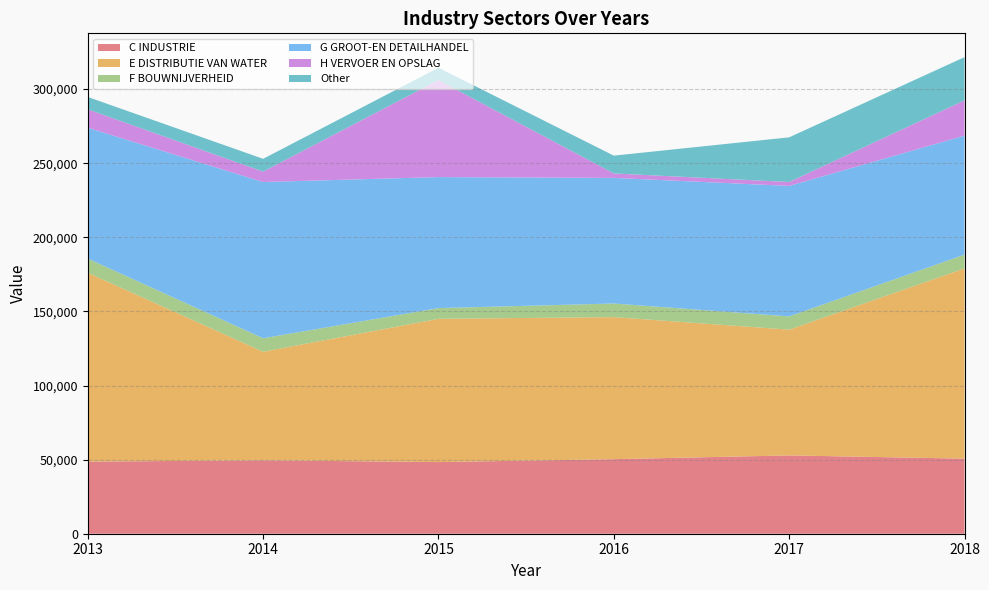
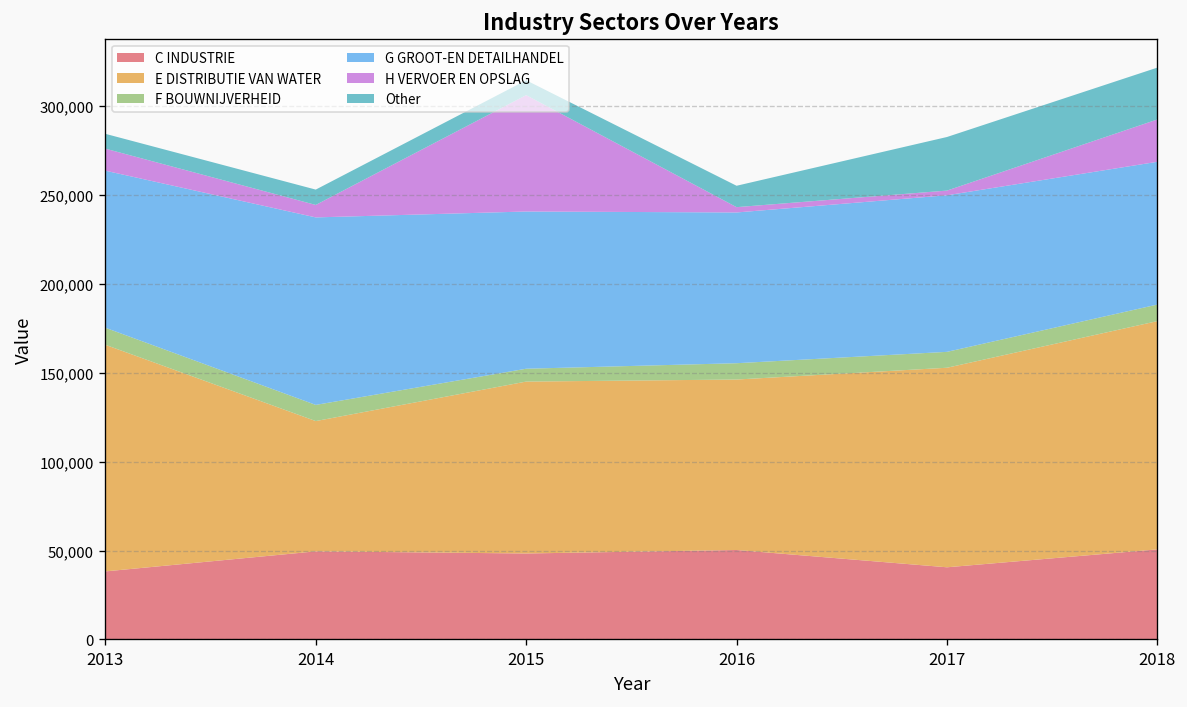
  {
    "C INDUSTRIE": {
-     "2013": "49,000",
+     "2013": "38,000",
      "2014": "50,000",
      "2015": "48,000",
      "2016": "50,000",
-     "2017": "53,000",
+     "2017": "41,000",
      "2018": "51,000"
    },
    "E DISTRIBUTIE VAN WATER": {
      "2013": "127,000",
      "2014": "73,000",
      "2015": "97,000",
      "2016": "96,000",
-     "2017": "85,000",
+     "2017": "112,000",
      "2018": "128,000"
    },
    "F BOUWNIJVERHEID": {
      "2013": "10,000",
      "2014": "9,000",
      "2015": "7,000",
      "2016": "9,000",
      "2017": "9,000",
      "2018": "9,000"
    },
    "H VERVOER EN OPSLAG": {
      "2013": "12,000",
      "2014": "7,000",
      "2016": "3,000",
      "2017": "3,000",
      "2018": "24,000"
    }
  }
